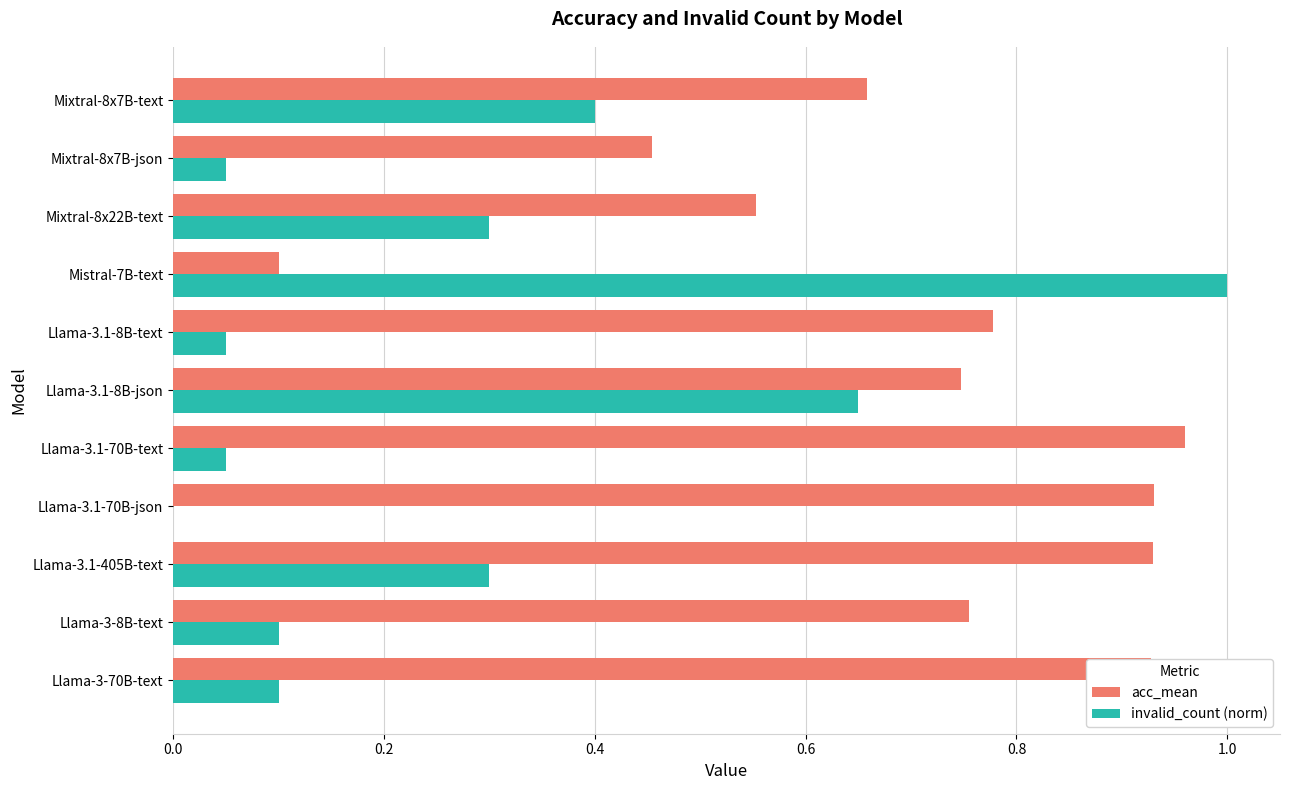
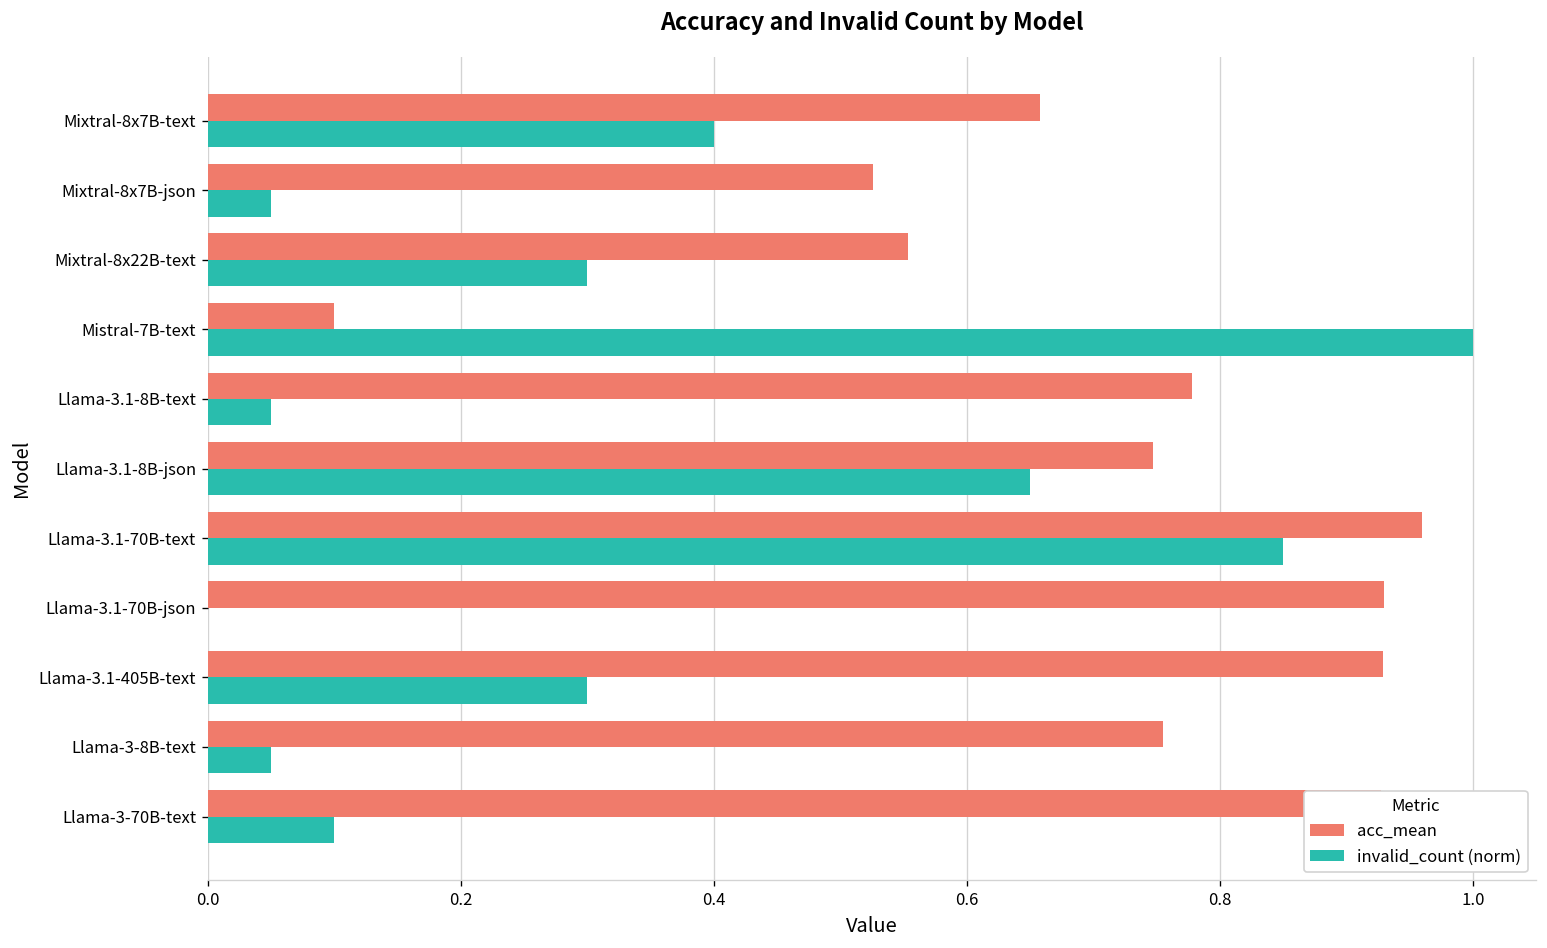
  {
    "acc_mean": {
      "Mixtral-8x7B-text": 0.658,
-     "Mixtral-8x7B-json": 0.455,
+     "Mixtral-8x7B-json": 0.526,
      "Mixtral-8x22B-text": 0.553,
      "Mistral-7B-text": 0.100,
      "Llama-3.1-8B-text": 0.778,
      "Llama-3.1-8B-json": 0.747,
      "Llama-3.1-70B-text": 0.960,
      "Llama-3.1-70B-json": 0.930,
      "Llama-3.1-405B-text": 0.929,
      "Llama-3-8B-text": 0.755
    },
    "invalid_count (norm)": {
      "Mixtral-8x7B-text": 0.400,
      "Mixtral-8x7B-json": 0.050,
      "Mixtral-8x22B-text": 0.300,
      "Mistral-7B-text": 1.000,
      "Llama-3.1-8B-text": 0.050,
      "Llama-3.1-8B-json": 0.650,
-     "Llama-3.1-70B-text": 0.050,
+     "Llama-3.1-70B-text": 0.850,
      "Llama-3.1-70B-json": 0.000,
      "Llama-3.1-405B-text": 0.300,
-     "Llama-3-8B-text": 0.100,
+     "Llama-3-8B-text": 0.050,
      "Llama-3-70B-text": 0.100
    }
  }
